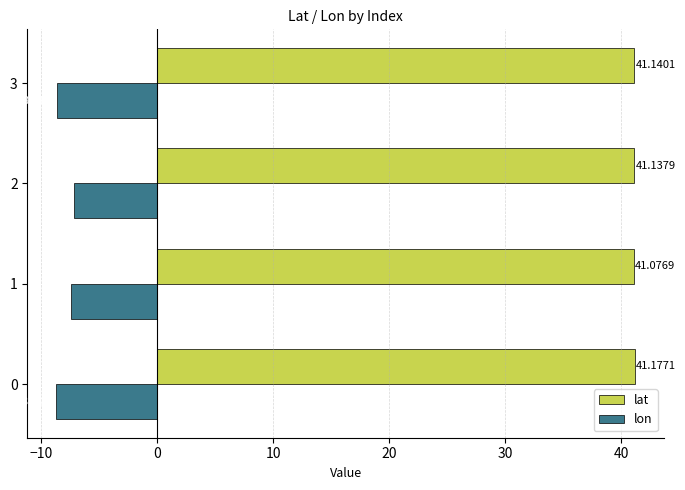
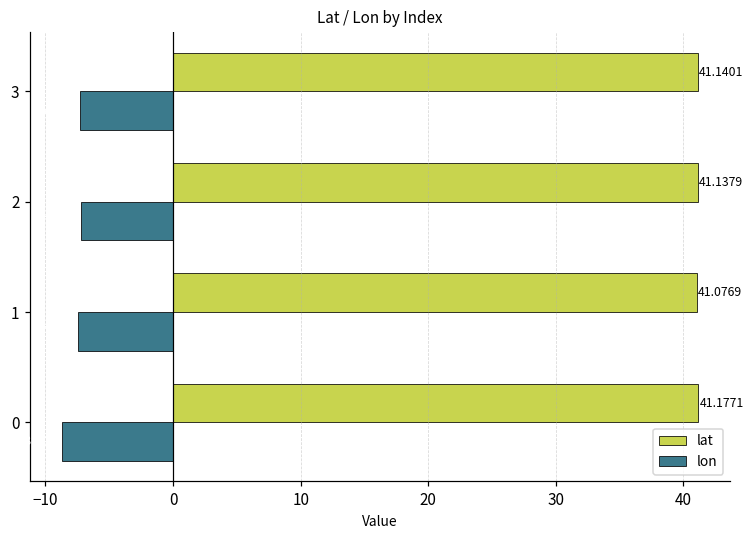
  {
    "lat": {
      "3": 41.1401,
      "2": 41.1379,
      "1": 41.0769,
      "0": 41.1771
    },
    "lon": {
-     "3": -8.6,
+     "3": -7.3,
      "2": -7.2,
      "1": -7.5,
      "0": -8.7
    }
  }
